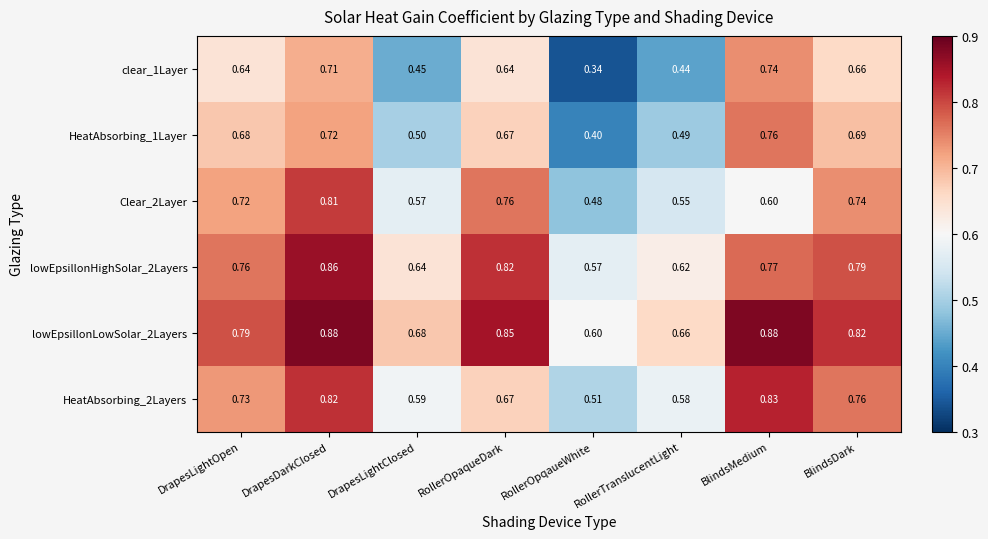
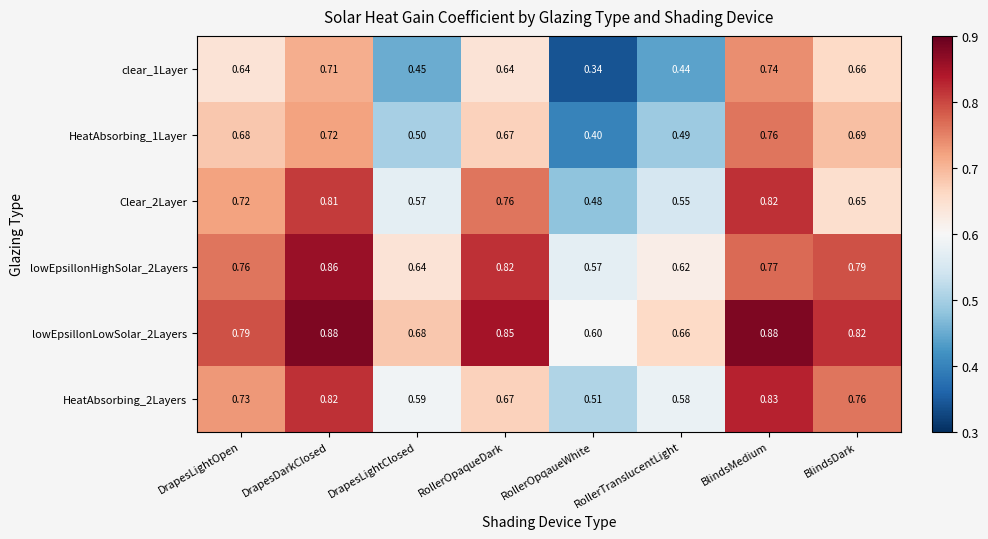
  {
    "clear_1Layer": {
      "DrapesLightOpen": 0.64,
      "DrapesDarkClosed": 0.71,
      "DrapesLightClosed": 0.45,
      "RollerOpaqueDark": 0.64,
      "RollerOpqaueWhite": 0.34,
      "RollerTranslucentLight": 0.44,
      "BlindsMedium": 0.74,
      "BlindsDark": 0.66
    },
    "HeatAbsorbing_1Layer": {
      "DrapesLightOpen": 0.68,
      "DrapesDarkClosed": 0.72,
      "DrapesLightClosed": 0.50,
      "RollerOpaqueDark": 0.67,
      "RollerOpqaueWhite": 0.40,
      "RollerTranslucentLight": 0.49,
      "BlindsMedium": 0.76,
      "BlindsDark": 0.69
    },
    "Clear_2Layer": {
      "DrapesLightOpen": 0.72,
      "DrapesDarkClosed": 0.81,
      "DrapesLightClosed": 0.57,
      "RollerOpaqueDark": 0.76,
      "RollerOpqaueWhite": 0.48,
      "RollerTranslucentLight": 0.55,
-     "BlindsMedium": 0.60,
-     "BlindsDark": 0.74
+     "BlindsMedium": 0.82,
+     "BlindsDark": 0.65
    },
    "lowEpsillonHighSolar_2Layers": {
      "DrapesLightOpen": 0.76,
      "DrapesDarkClosed": 0.86,
      "DrapesLightClosed": 0.64,
      "RollerOpaqueDark": 0.82,
      "RollerOpqaueWhite": 0.57,
      "RollerTranslucentLight": 0.62,
      "BlindsMedium": 0.77,
      "BlindsDark": 0.79
    },
    "lowEpsillonLowSolar_2Layers": {
      "DrapesLightOpen": 0.79,
      "DrapesDarkClosed": 0.88,
      "DrapesLightClosed": 0.68,
      "RollerOpaqueDark": 0.85,
      "RollerOpqaueWhite": 0.60,
      "RollerTranslucentLight": 0.66,
      "BlindsMedium": 0.88,
      "BlindsDark": 0.82
    },
    "HeatAbsorbing_2Layers": {
      "DrapesLightOpen": 0.73,
      "DrapesDarkClosed": 0.82,
      "DrapesLightClosed": 0.59,
      "RollerOpaqueDark": 0.67,
      "RollerOpqaueWhite": 0.51,
      "RollerTranslucentLight": 0.58,
      "BlindsMedium": 0.83,
      "BlindsDark": 0.76
    }
  }
